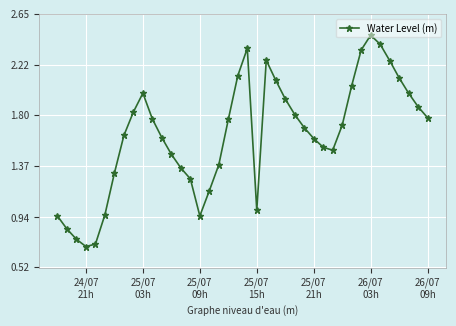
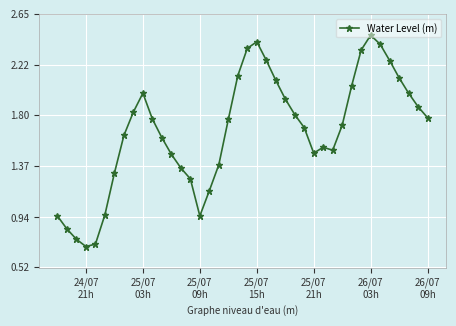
  {
    "24/07 21h": 0.70,
    "25/07 03h": 1.98,
    "25/07 09h": 0.95,
-   "25/07 15h": 1.00,
-   "25/07 21h": 1.60,
+   "25/07 15h": 2.42,
+   "25/07 21h": 1.48,
    "26/07 09h": 1.78
  }
